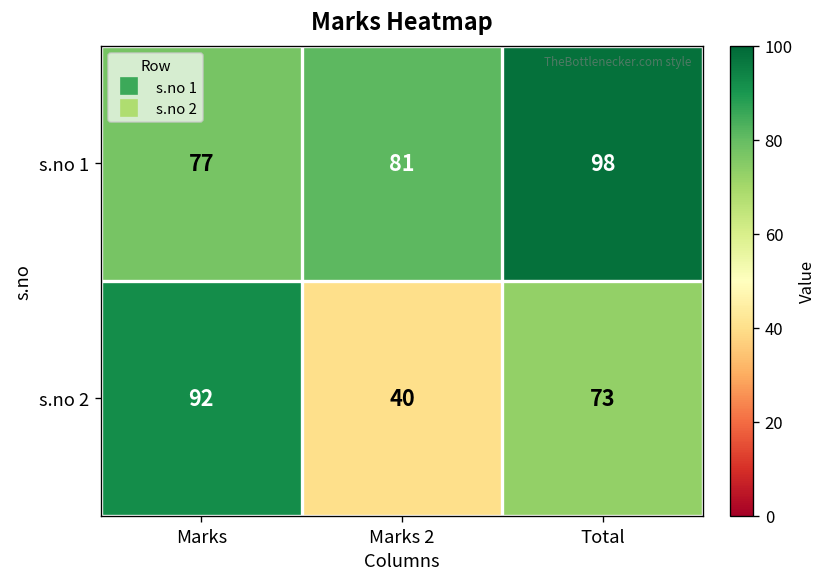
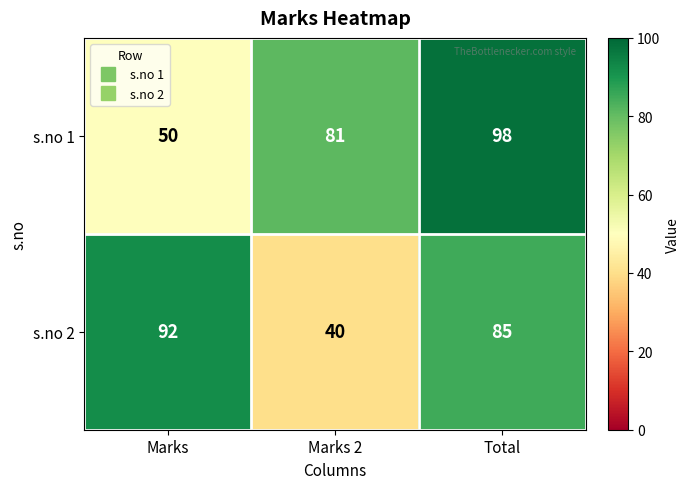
  {
    "s.no 1": {
-     "Marks": 77,
+     "Marks": 50,
      "Marks 2": 81
    },
    "s.no 2": {
      "Marks": 92,
      "Marks 2": 40,
-     "Total": 73
+     "Total": 85
    }
  }
